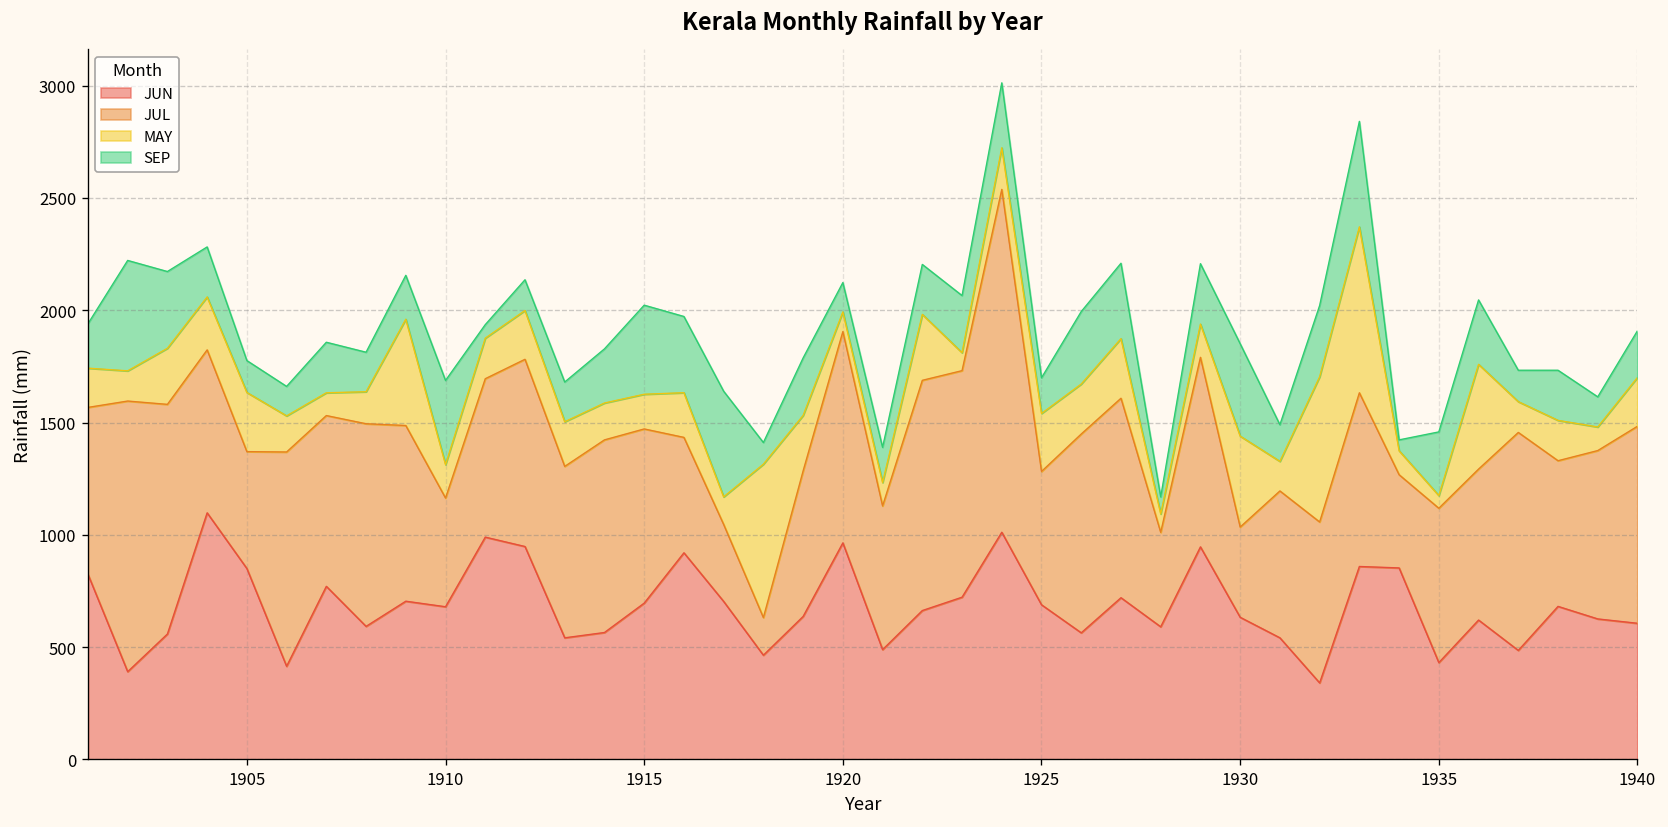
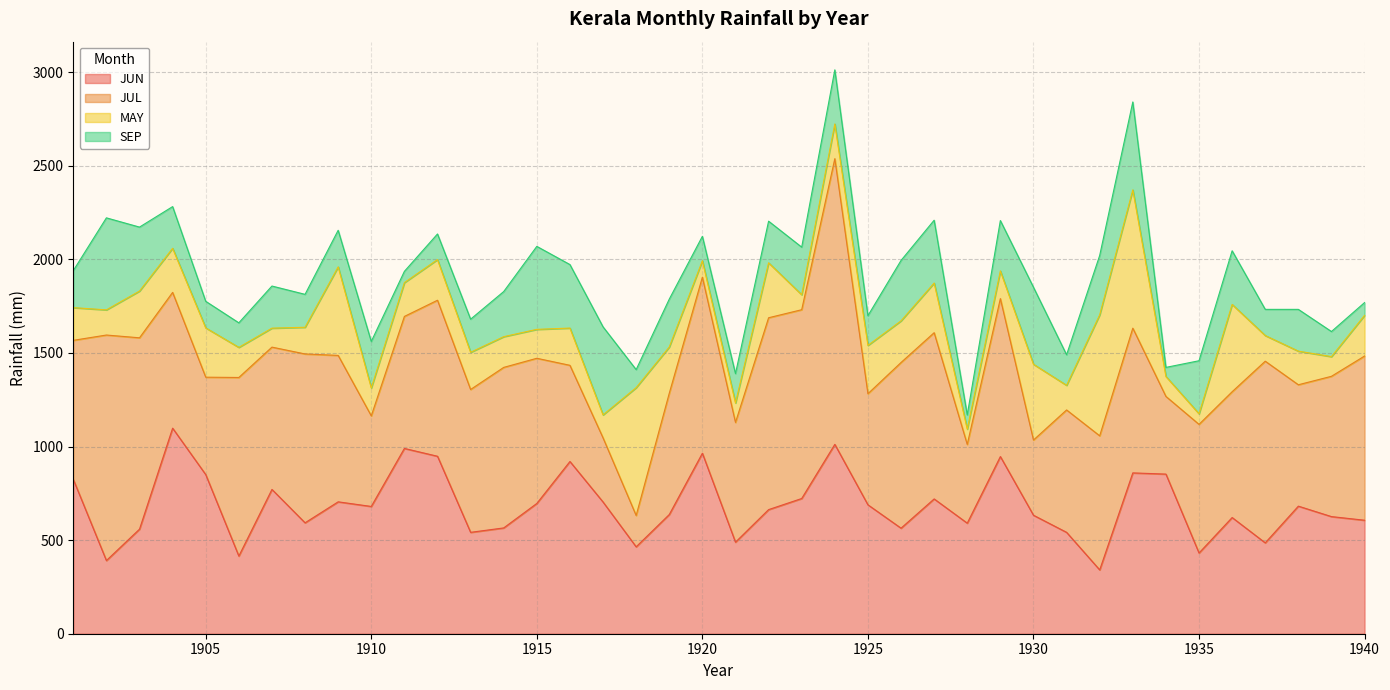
  {
    "SEP": {
      "1905": 140,
-     "1910": 370,
-     "1915": 400,
+     "1910": 250,
+     "1915": 440,
      "1920": 130,
      "1925": 160,
      "1930": 410,
      "1935": 280,
-     "1940": 210
+     "1940": 70
    }
  }
